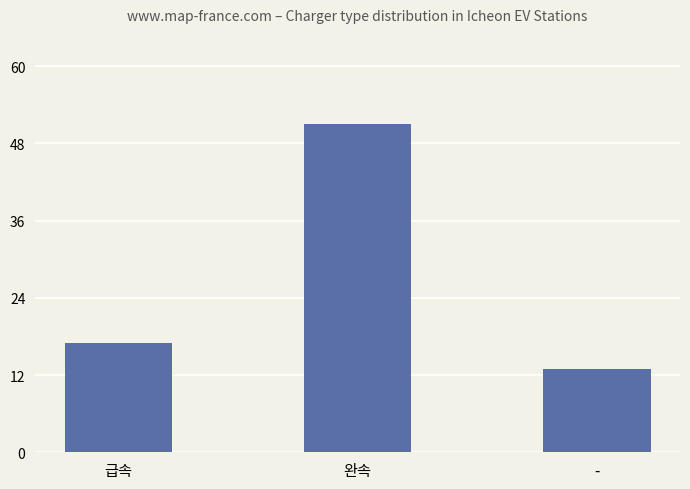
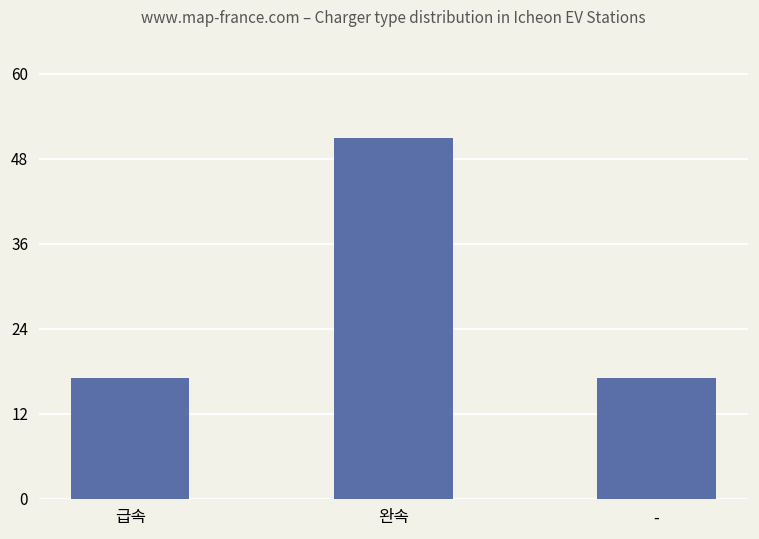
  {
    "급속": 17,
    "완속": 51,
-   "-": 13
+   "-": 17
  }
